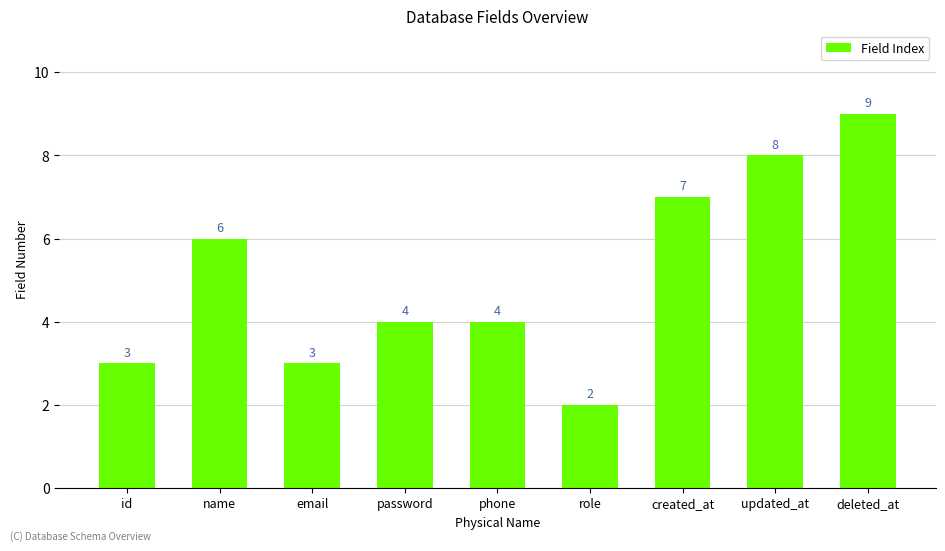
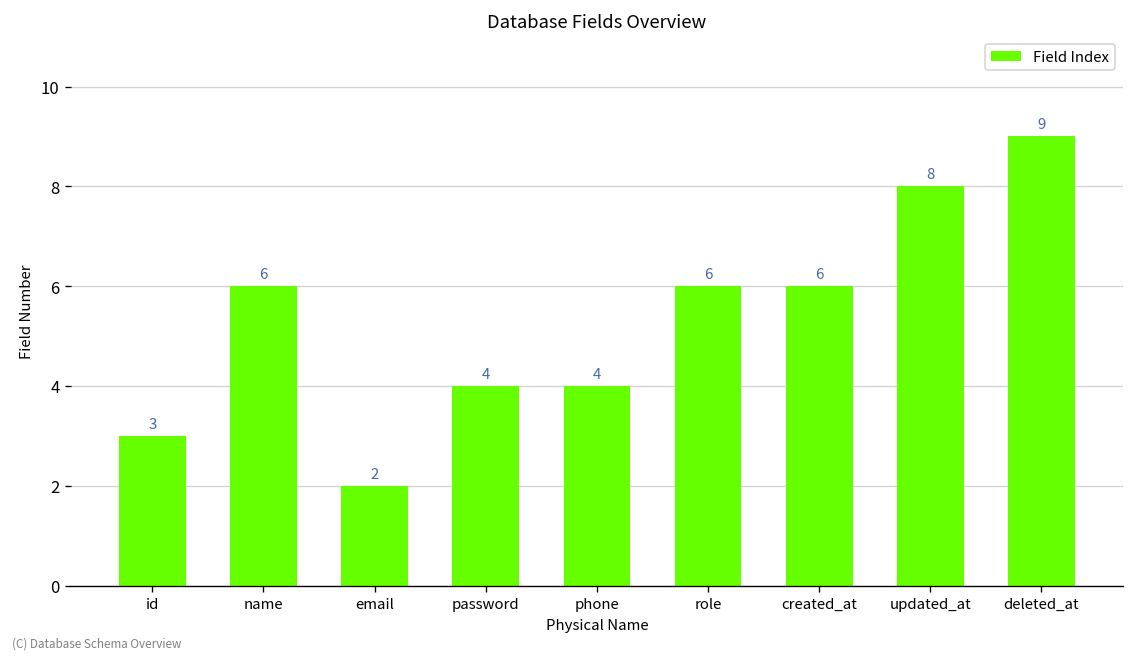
  {
    "id": 3,
    "name": 6,
-   "email": 3,
+   "email": 2,
    "password": 4,
    "phone": 4,
-   "role": 2,
-   "created_at": 7,
+   "role": 6,
+   "created_at": 6,
    "updated_at": 8,
    "deleted_at": 9
  }
